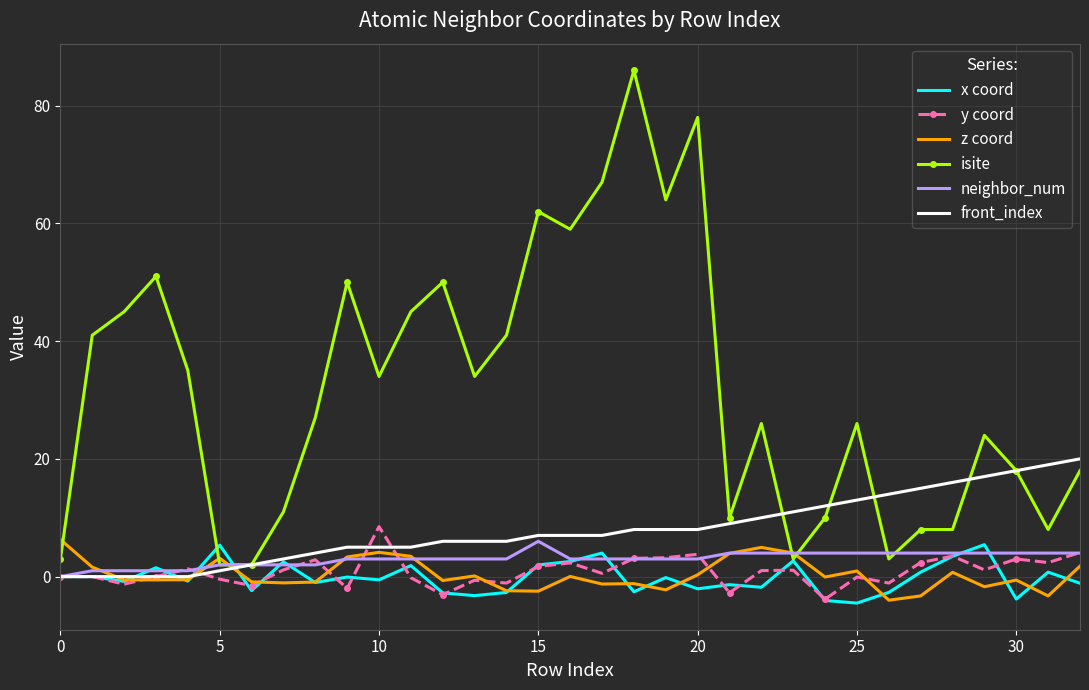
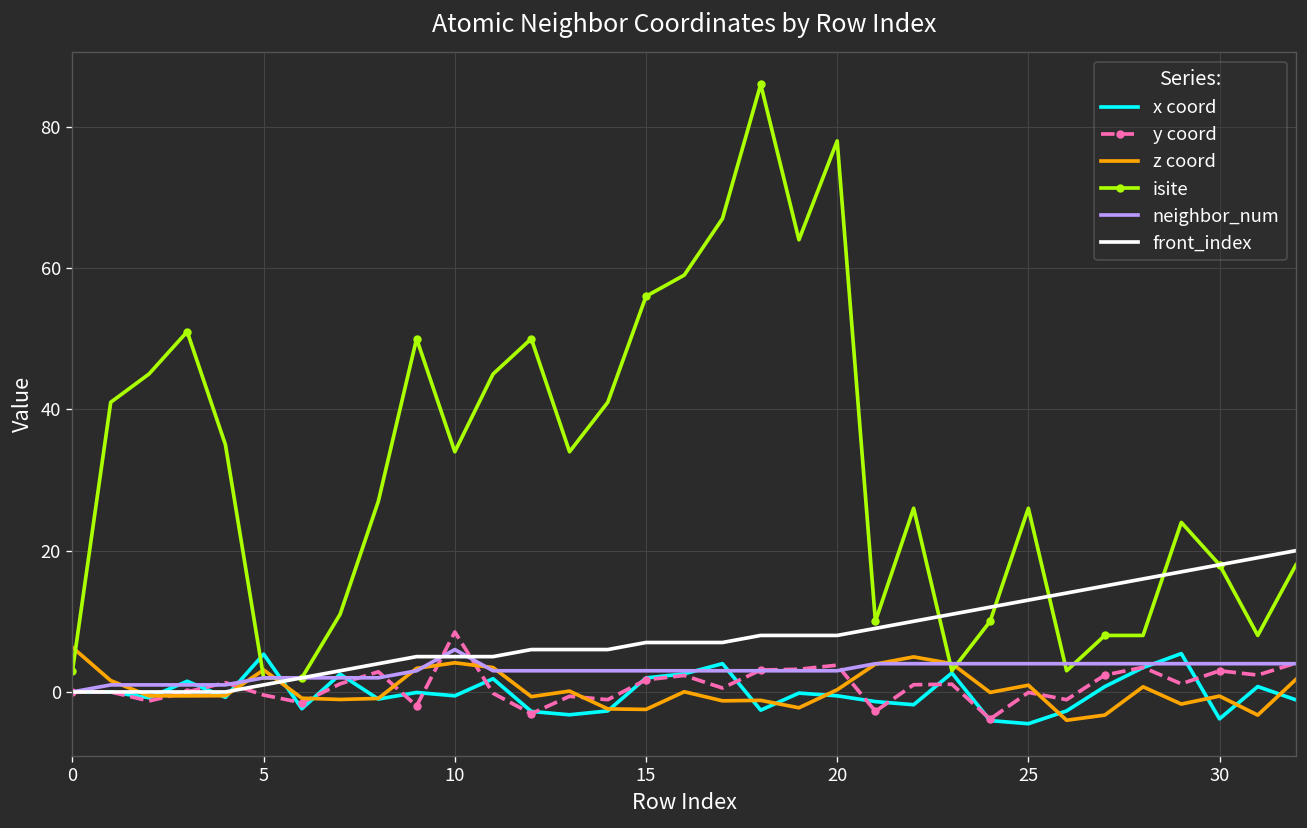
  {
    "x coord": {
      "5": 5,
      "10": -1,
-     "20": -2,
+     "20": -1,
      "25": -4,
      "30": -4
    },
    "y coord": {
      "5": 0,
      "10": 8,
      "20": 4,
      "25": 0,
      "30": 3
    },
    "z coord": {
      "0": 6,
      "5": 3,
      "10": 4,
      "15": -2,
      "20": 0,
      "25": 1,
      "30": -1
    },
    "isite": {
      "0": 3,
      "10": 34,
-     "15": 62,
+     "15": 56,
      "20": 78,
      "25": 26
    },
    "neighbor_num": {
-     "10": 3,
-     "15": 6,
+     "10": 6,
+     "15": 3,
      "20": 3,
      "25": 4,
      "30": 4
    },
    "front_index": {
      "5": 1,
      "10": 5,
      "15": 7,
      "20": 8,
      "25": 13
    }
  }
